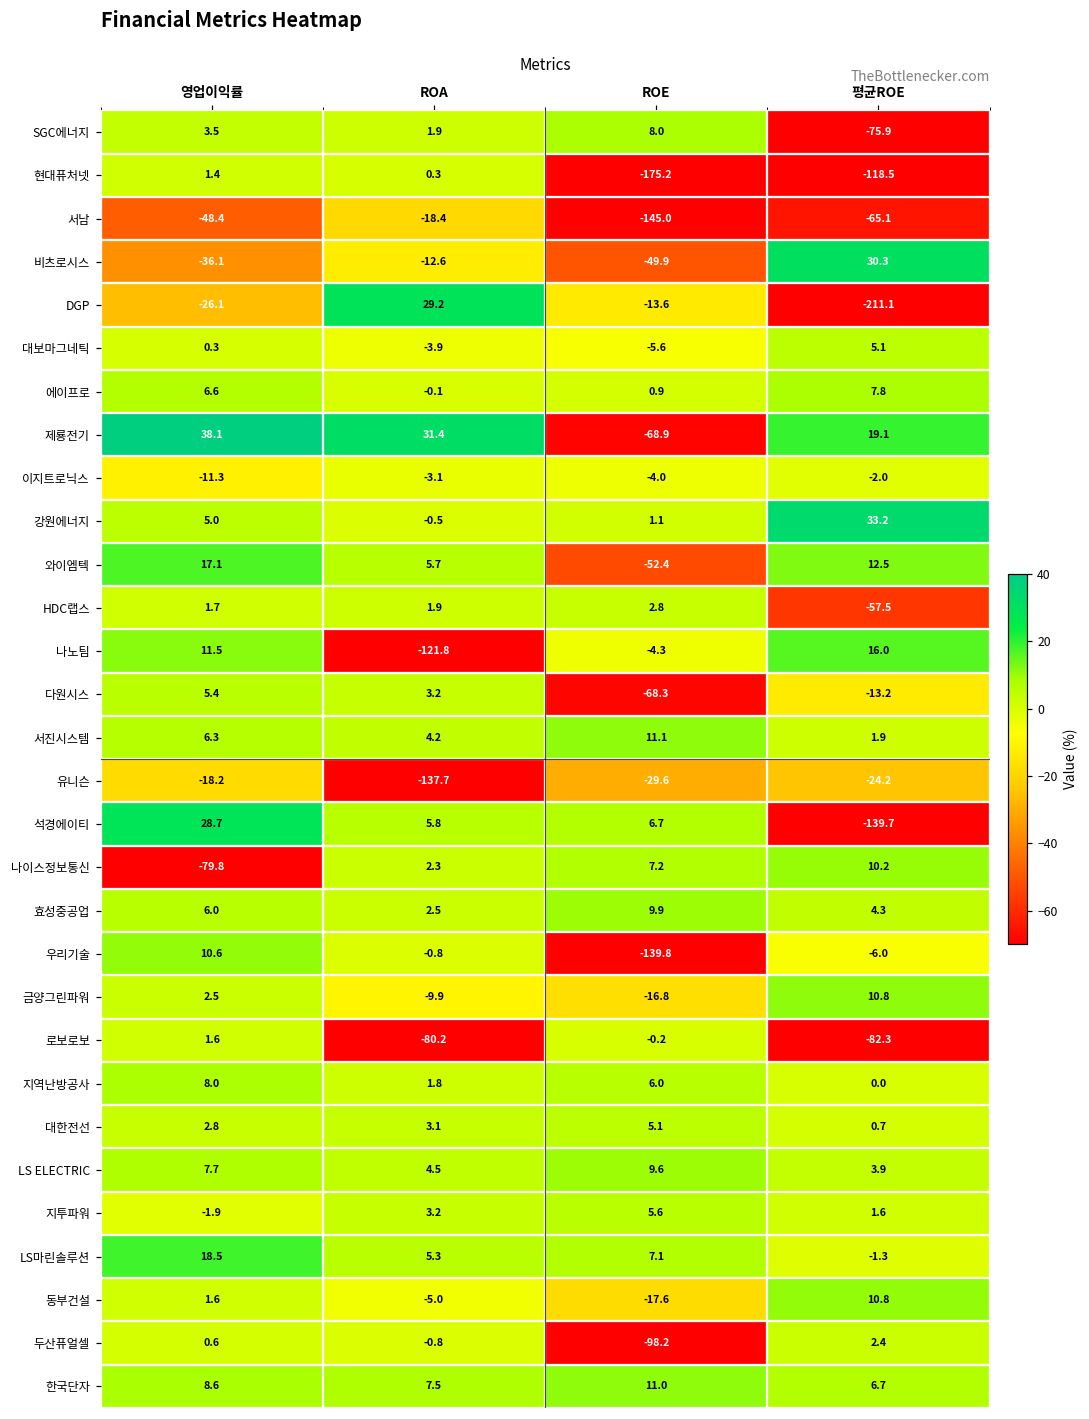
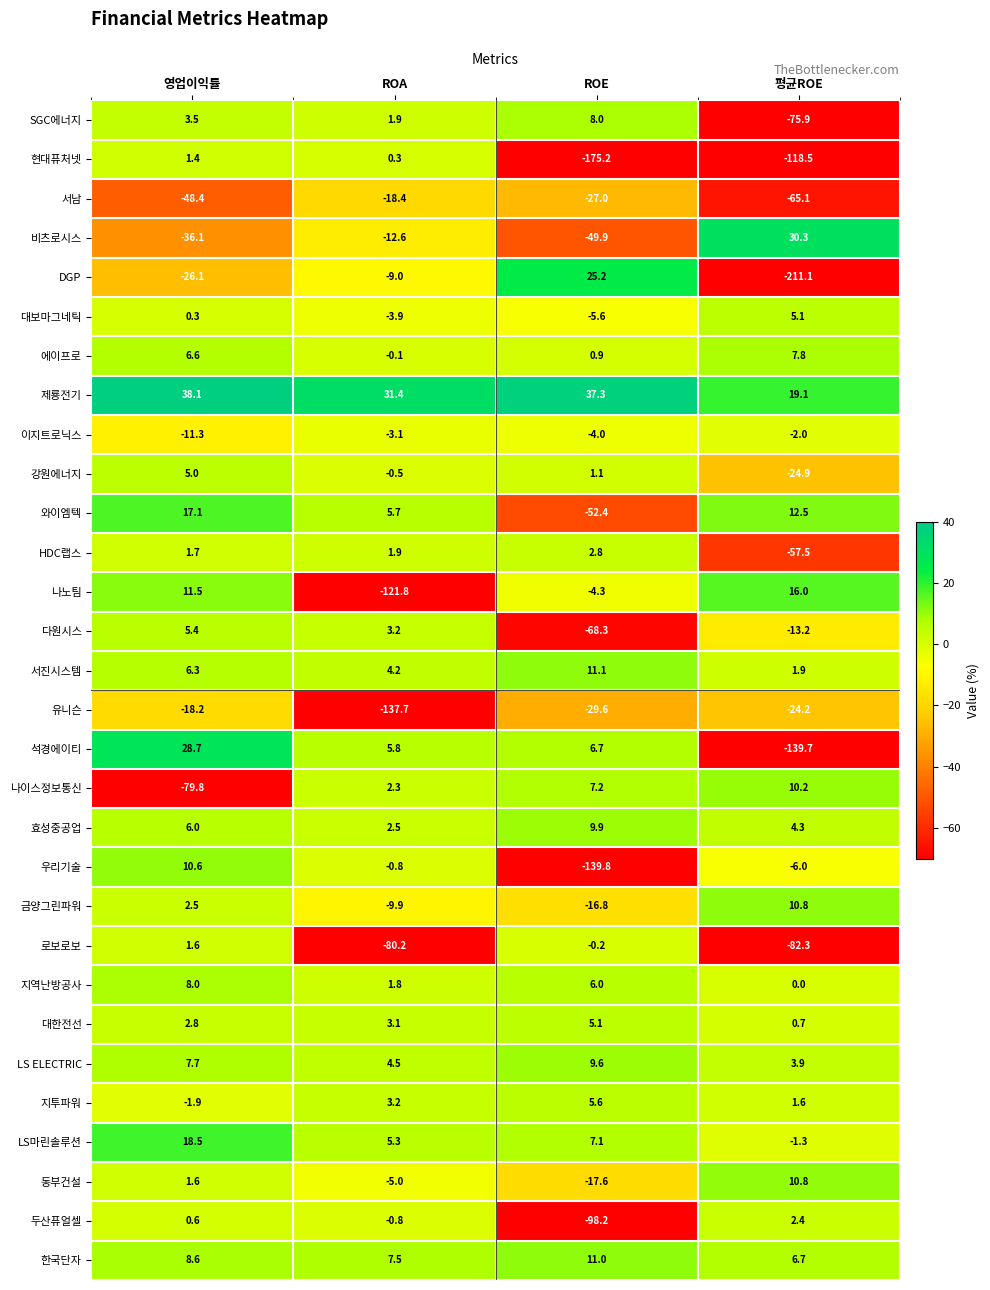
  {
    "SGC에너지": {
      "영업이익률": 3.5,
      "ROA": 1.9,
      "ROE": 8.0,
      "평균ROE": -75.9
    },
    "현대퓨처넷": {
      "영업이익률": 1.4,
      "ROA": 0.3,
      "ROE": -175.2,
      "평균ROE": -118.5
    },
    "서남": {
      "영업이익률": -48.4,
      "ROA": -18.4,
-     "ROE": -145.0,
+     "ROE": -27.0,
      "평균ROE": -65.1
    },
    "비츠로시스": {
      "영업이익률": -36.1,
      "ROA": -12.6,
      "ROE": -49.9,
      "평균ROE": 30.3
    },
    "DGP": {
      "영업이익률": -26.1,
-     "ROA": 29.2,
-     "ROE": -13.6,
+     "ROA": -9.0,
+     "ROE": 25.2,
      "평균ROE": -211.1
    },
    "대보마그네틱": {
      "영업이익률": 0.3,
      "ROA": -3.9,
      "ROE": -5.6,
      "평균ROE": 5.1
    },
    "에이프로": {
      "영업이익률": 6.6,
      "ROA": -0.1,
      "ROE": 0.9,
      "평균ROE": 7.8
    },
    "제룡전기": {
      "영업이익률": 38.1,
      "ROA": 31.4,
-     "ROE": -68.9,
+     "ROE": 37.3,
      "평균ROE": 19.1
    },
    "이지트로닉스": {
      "영업이익률": -11.3,
      "ROA": -3.1,
      "ROE": -4.0,
      "평균ROE": -2.0
    },
    "강원에너지": {
      "영업이익률": 5.0,
      "ROA": -0.5,
      "ROE": 1.1,
-     "평균ROE": 33.2
+     "평균ROE": -24.9
    },
    "와이엠텍": {
      "영업이익률": 17.1,
      "ROA": 5.7,
      "ROE": -52.4,
      "평균ROE": 12.5
    },
    "HDC랩스": {
      "영업이익률": 1.7,
      "ROA": 1.9,
      "ROE": 2.8,
      "평균ROE": -57.5
    },
    "나노팀": {
      "영업이익률": 11.5,
      "ROA": -121.8,
      "ROE": -4.3,
      "평균ROE": 16.0
    },
    "다원시스": {
      "영업이익률": 5.4,
      "ROA": 3.2,
      "ROE": -68.3,
      "평균ROE": -13.2
    },
    "서진시스템": {
      "영업이익률": 6.3,
      "ROA": 4.2,
      "ROE": 11.1,
      "평균ROE": 1.9
    },
    "유니슨": {
      "영업이익률": -18.2,
      "ROA": -137.7,
      "ROE": -29.6,
      "평균ROE": -24.2
    },
    "석경에이티": {
      "영업이익률": 28.7,
      "ROA": 5.8,
      "ROE": 6.7,
      "평균ROE": -139.7
    },
    "나이스정보통신": {
      "영업이익률": -79.8,
      "ROA": 2.3,
      "ROE": 7.2,
      "평균ROE": 10.2
    },
    "효성중공업": {
      "영업이익률": 6.0,
      "ROA": 2.5,
      "ROE": 9.9,
      "평균ROE": 4.3
    },
    "우리기술": {
      "영업이익률": 10.6,
      "ROA": -0.8,
      "ROE": -139.8,
      "평균ROE": -6.0
    },
    "금양그린파워": {
      "영업이익률": 2.5,
      "ROA": -9.9,
      "ROE": -16.8,
      "평균ROE": 10.8
    },
    "로보로보": {
      "영업이익률": 1.6,
      "ROA": -80.2,
      "ROE": -0.2,
      "평균ROE": -82.3
    },
    "지역난방공사": {
      "영업이익률": 8.0,
      "ROA": 1.8,
      "ROE": 6.0,
      "평균ROE": 0.0
    },
    "대한전선": {
      "영업이익률": 2.8,
      "ROA": 3.1,
      "ROE": 5.1,
      "평균ROE": 0.7
    },
    "LS ELECTRIC": {
      "영업이익률": 7.7,
      "ROA": 4.5,
      "ROE": 9.6,
      "평균ROE": 3.9
    },
    "지투파워": {
      "영업이익률": -1.9,
      "ROA": 3.2,
      "ROE": 5.6,
      "평균ROE": 1.6
    },
    "LS마린솔루션": {
      "영업이익률": 18.5,
      "ROA": 5.3,
      "ROE": 7.1,
      "평균ROE": -1.3
    },
    "동부건설": {
      "영업이익률": 1.6,
      "ROA": -5.0,
      "ROE": -17.6,
      "평균ROE": 10.8
    },
    "두산퓨얼셀": {
      "영업이익률": 0.6,
      "ROA": -0.8,
      "ROE": -98.2,
      "평균ROE": 2.4
    },
    "한국단자": {
      "영업이익률": 8.6,
      "ROA": 7.5,
      "ROE": 11.0,
      "평균ROE": 6.7
    }
  }
